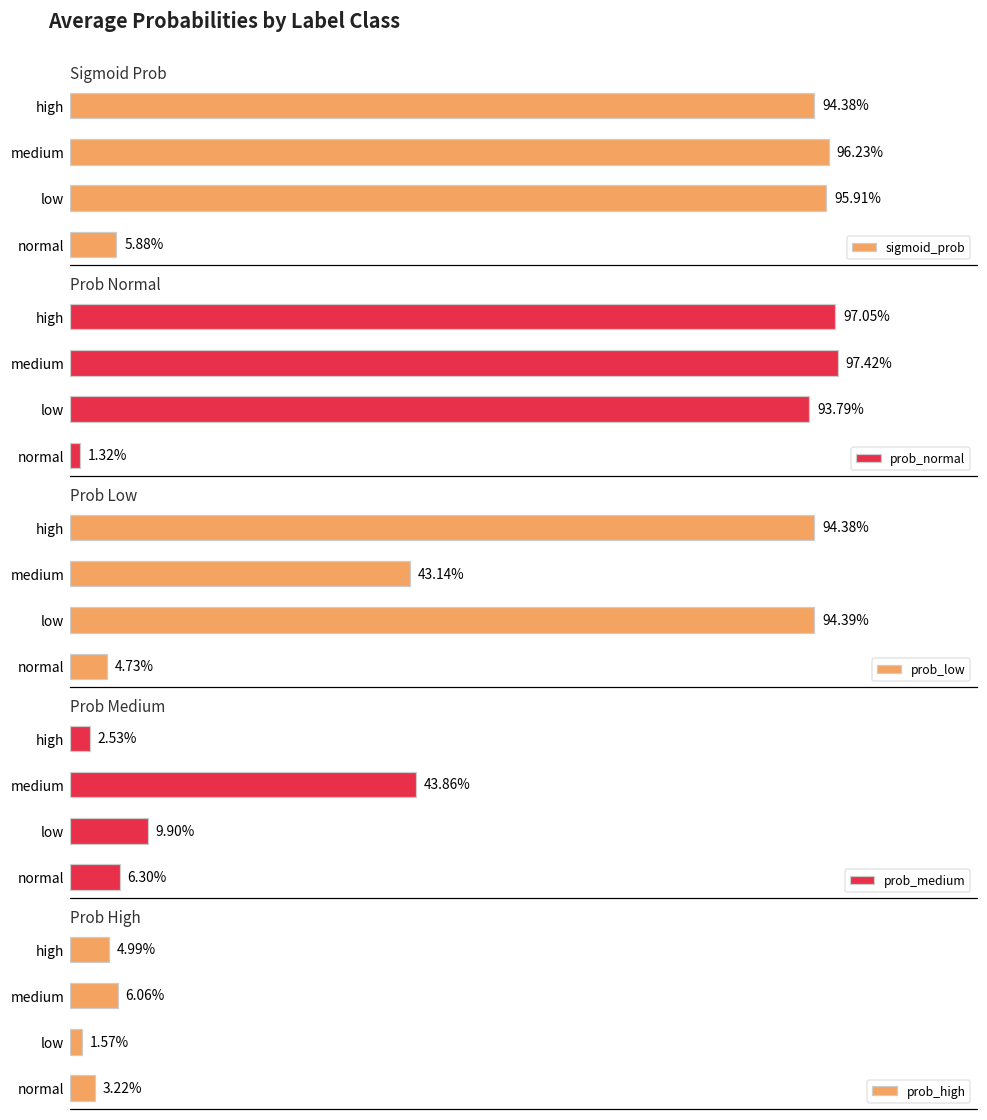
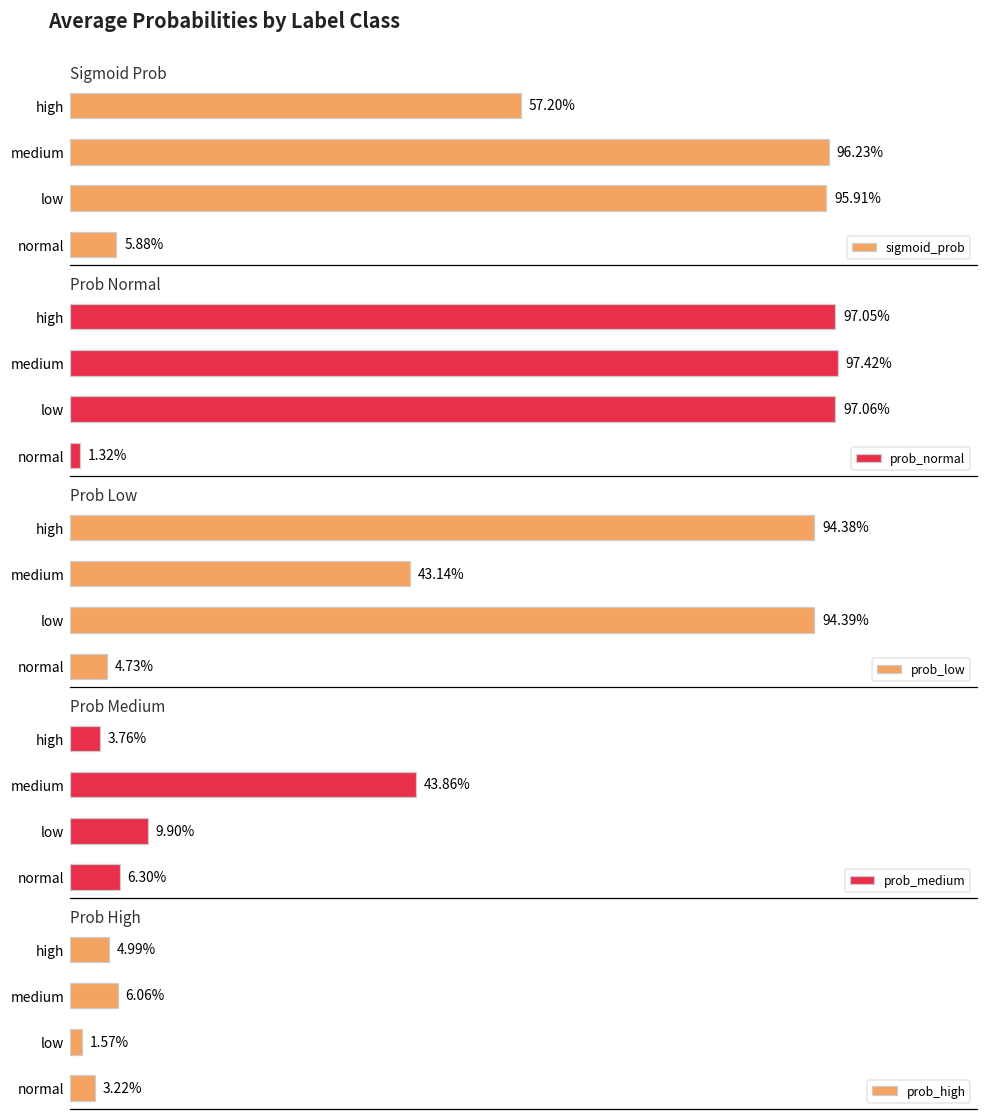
  {
    "Sigmoid Prob": {
-     "high": "94.38%",
+     "high": "57.20%",
      "medium": "96.23%",
      "low": "95.91%",
      "normal": "5.88%"
    },
    "Prob Normal": {
      "high": "97.05%",
      "medium": "97.42%",
-     "low": "93.79%",
+     "low": "97.06%",
      "normal": "1.32%"
    },
    "Prob Low": {
      "high": "94.38%",
      "medium": "43.14%",
      "low": "94.39%",
      "normal": "4.73%"
    },
    "Prob Medium": {
-     "high": "2.53%",
+     "high": "3.76%",
      "medium": "43.86%",
      "low": "9.90%",
      "normal": "6.30%"
    },
    "Prob High": {
      "high": "4.99%",
      "medium": "6.06%",
      "low": "1.57%",
      "normal": "3.22%"
    }
  }
